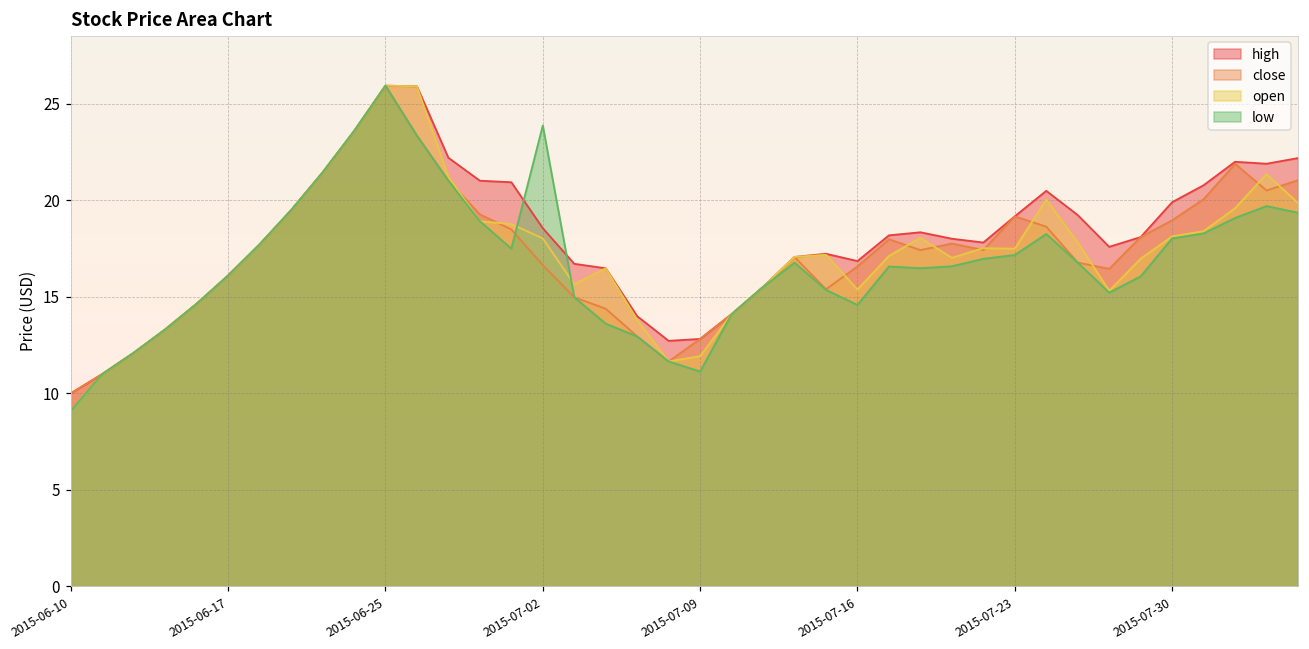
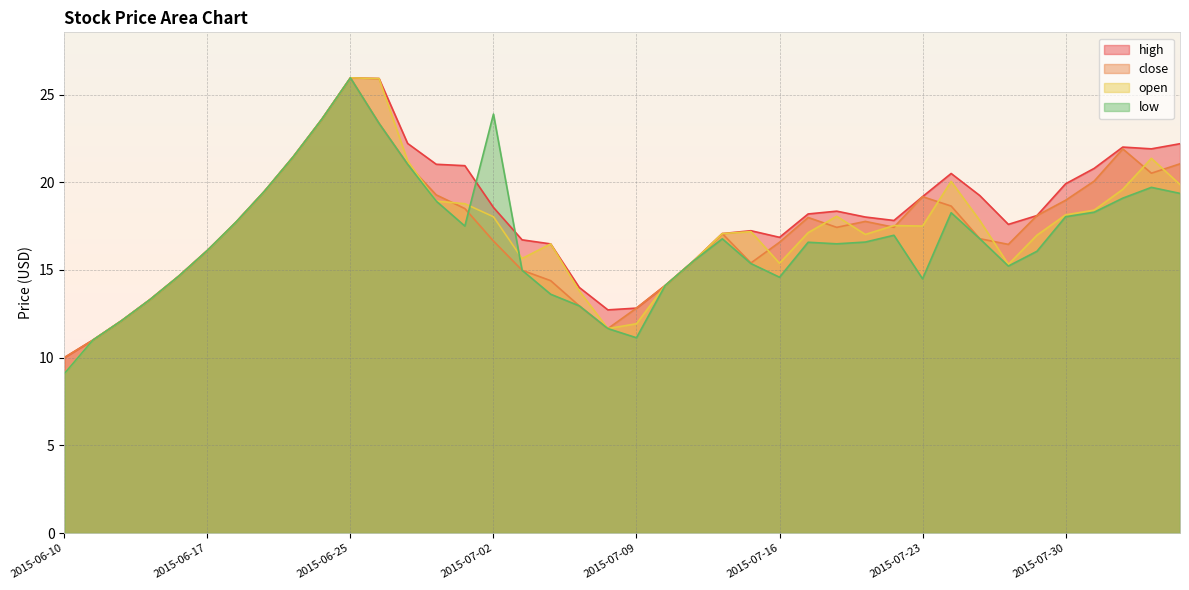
  {
    "low": {
      "2015-07-02": 23.9,
      "2015-07-09": 11.1,
      "2015-07-16": 14.6,
-     "2015-07-23": 17.2
+     "2015-07-23": 14.5
    }
  }
